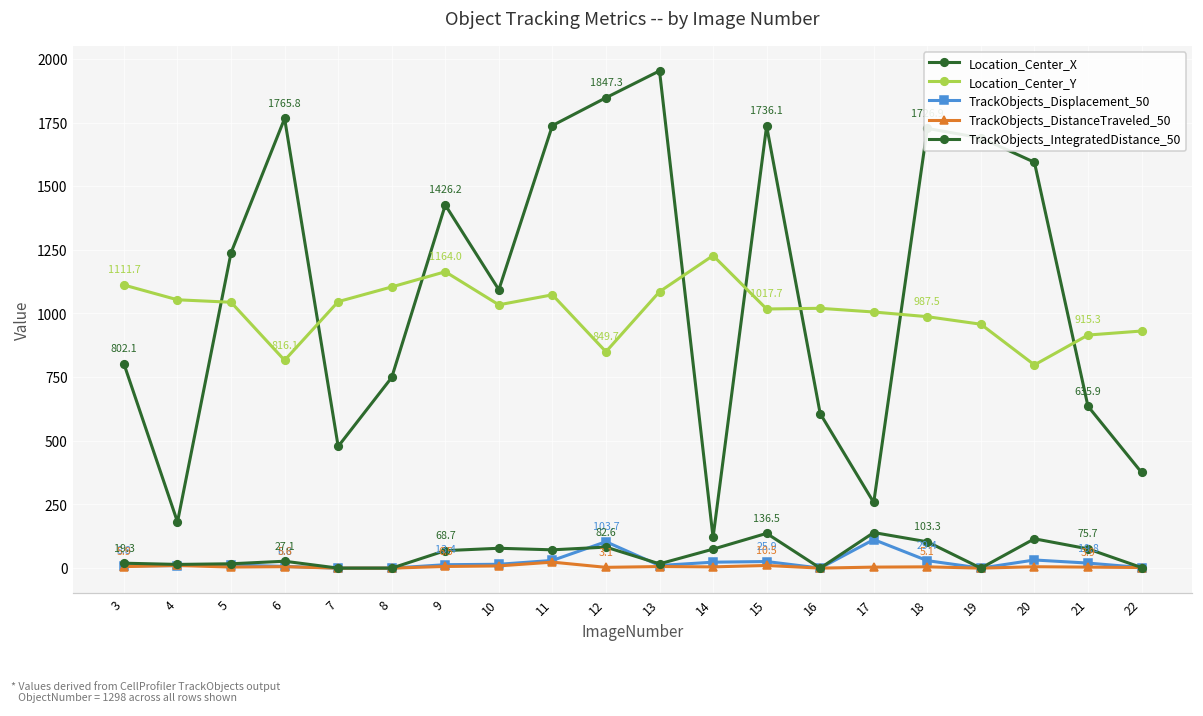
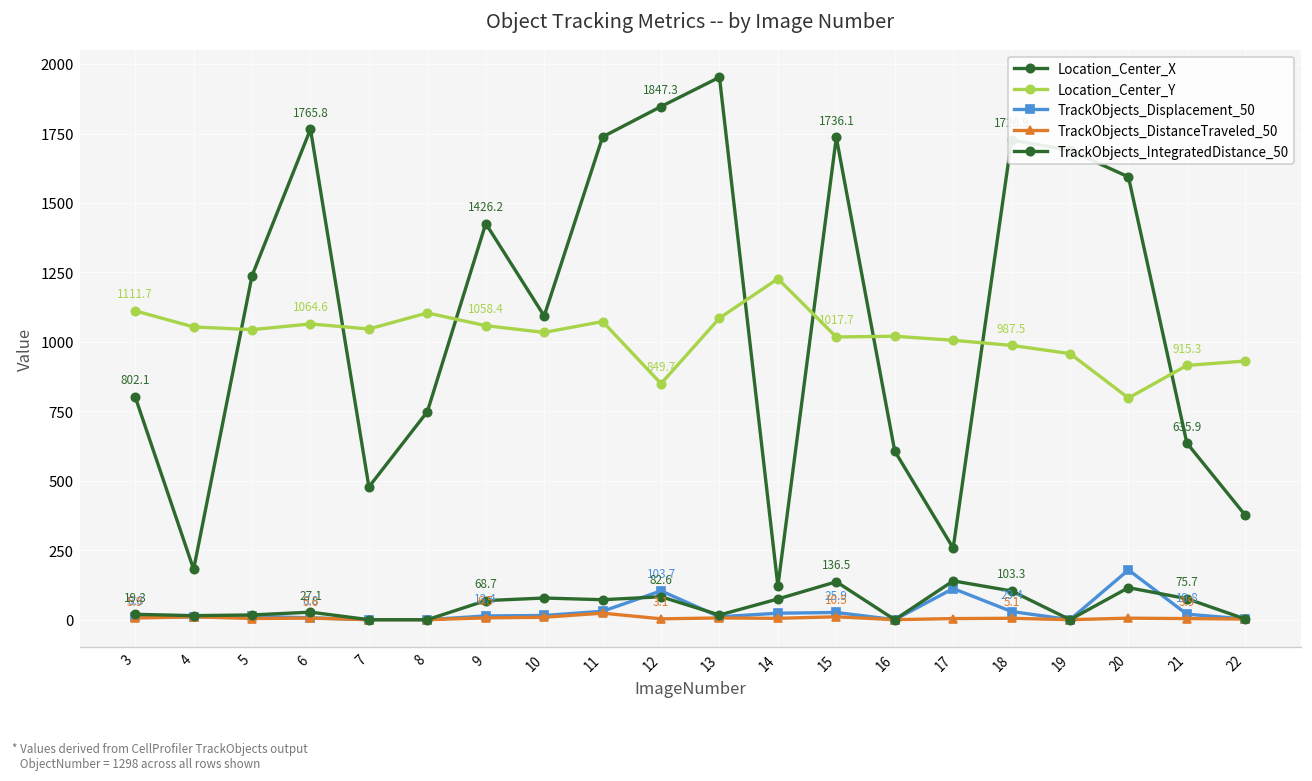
  {
    "Location_Center_Y": {
      "3": 1111.7,
-     "6": 816.1,
-     "9": 1164.0,
+     "6": 1064.6,
+     "9": 1058.4,
      "12": 849.7,
      "15": 1017.7,
      "18": 987.5,
      "21": 915.3
    },
    "TrackObjects_Displacement_50": {
      "14": 20,
      "17": 110,
-     "20": 30
+     "20": 180
    },
    "TrackObjects_DistanceTraveled_50": {
      "14": 0,
      "17": 0,
      "20": 10
    }
  }
